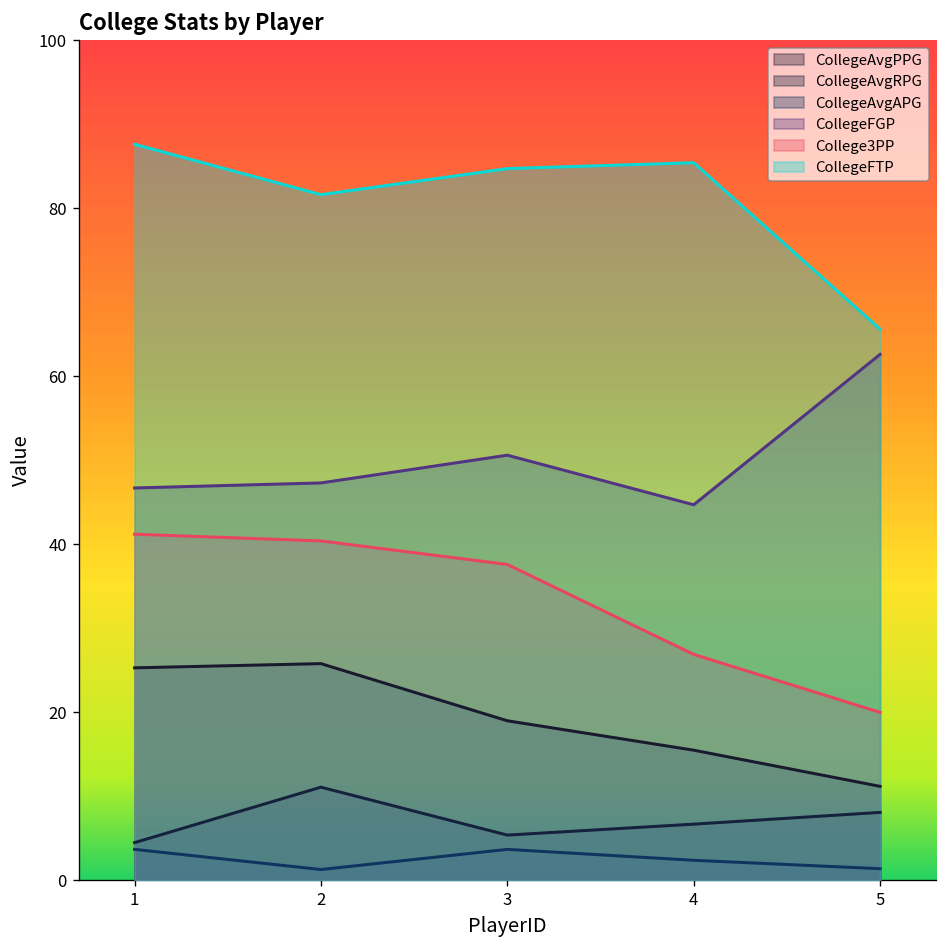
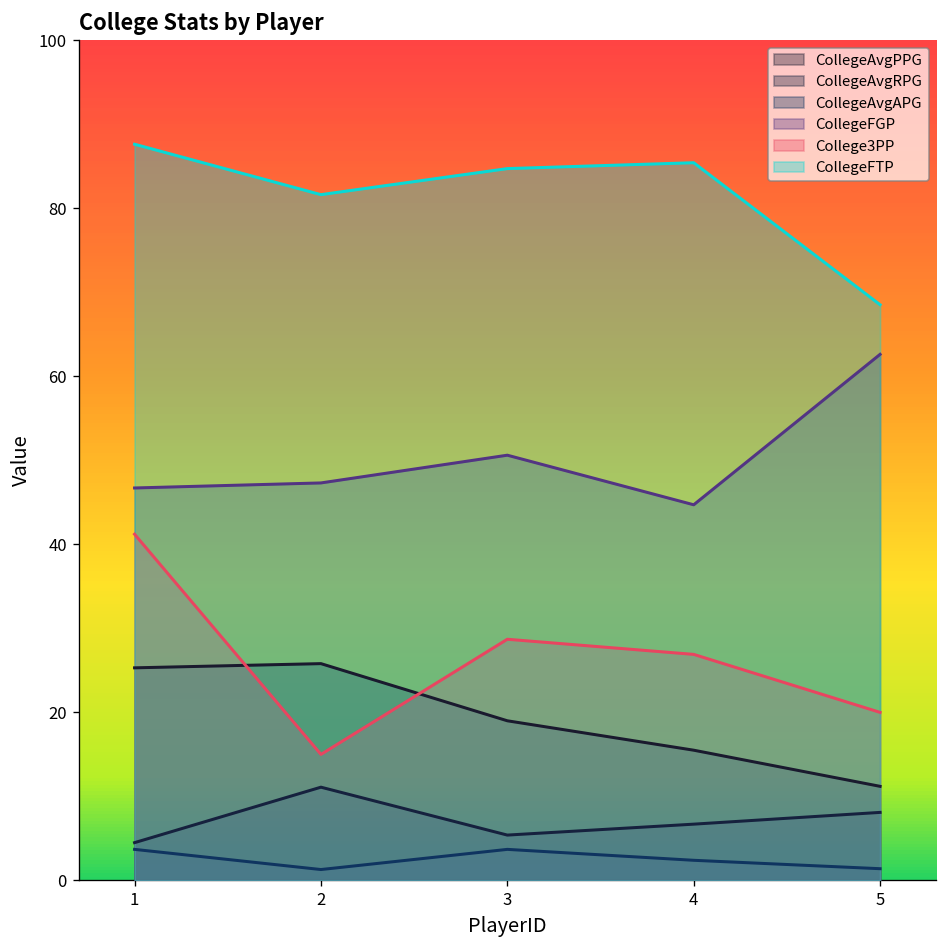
  {
    "College3PP": {
      "1": 41,
-     "2": 40,
-     "3": 38,
+     "2": 15,
+     "3": 29,
      "4": 27,
      "5": 20
    },
    "CollegeFTP": {
      "1": 88,
      "2": 82,
      "3": 85,
      "4": 85,
-     "5": 66
+     "5": 69
    }
  }
